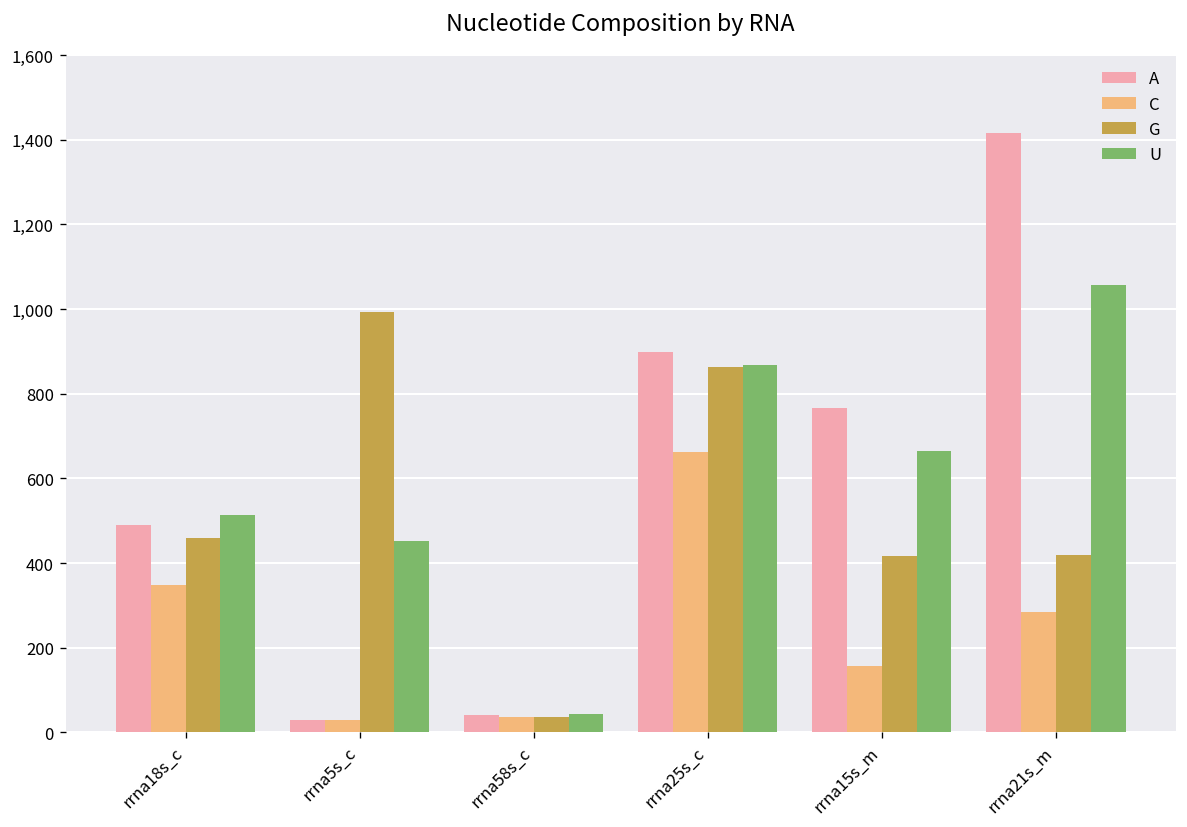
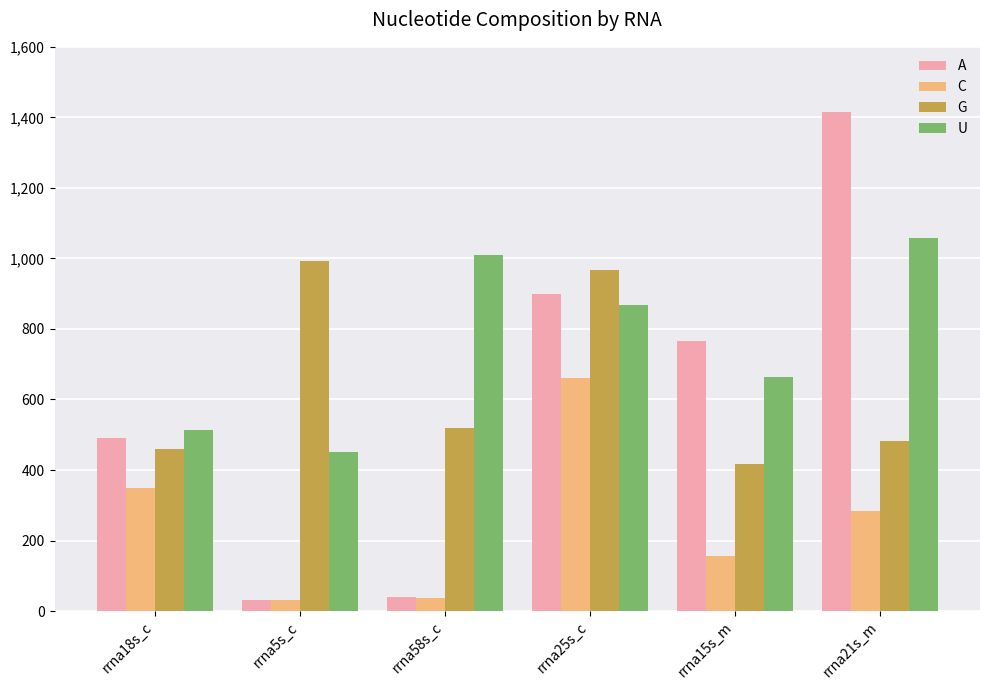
  {
    "G": {
      "rrna18s_c": "460",
      "rrna5s_c": "990",
-     "rrna58s_c": "40",
-     "rrna25s_c": "860",
+     "rrna58s_c": "520",
+     "rrna25s_c": "970",
      "rrna15s_m": "420",
-     "rrna21s_m": "420"
+     "rrna21s_m": "480"
    },
    "U": {
      "rrna18s_c": "510",
      "rrna5s_c": "450",
-     "rrna58s_c": "40",
+     "rrna58s_c": "1,010",
      "rrna25s_c": "870",
      "rrna15s_m": "660",
      "rrna21s_m": "1,060"
    }
  }
